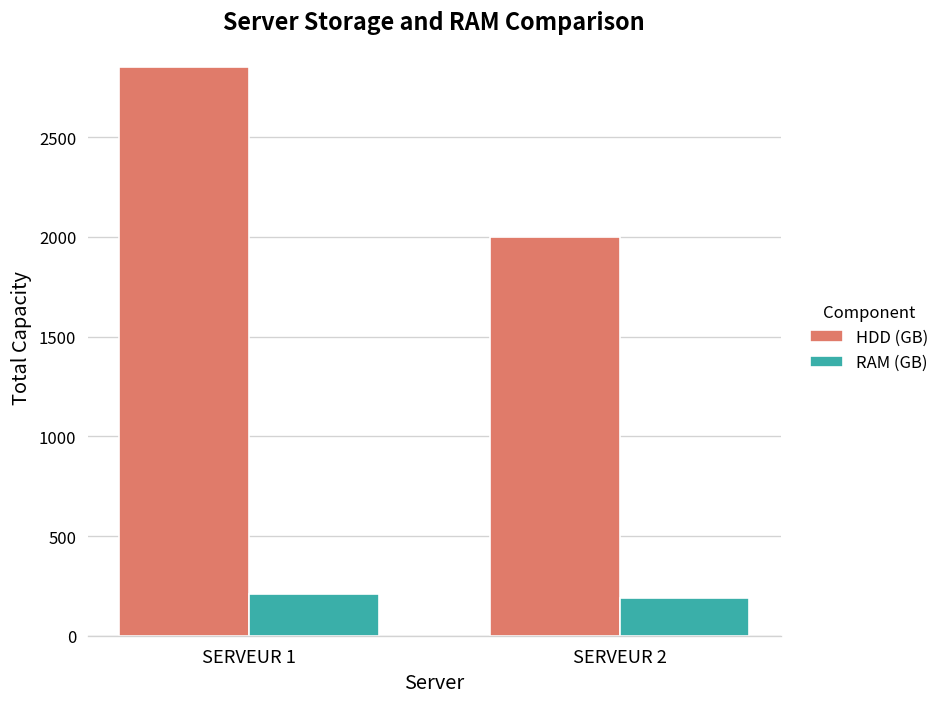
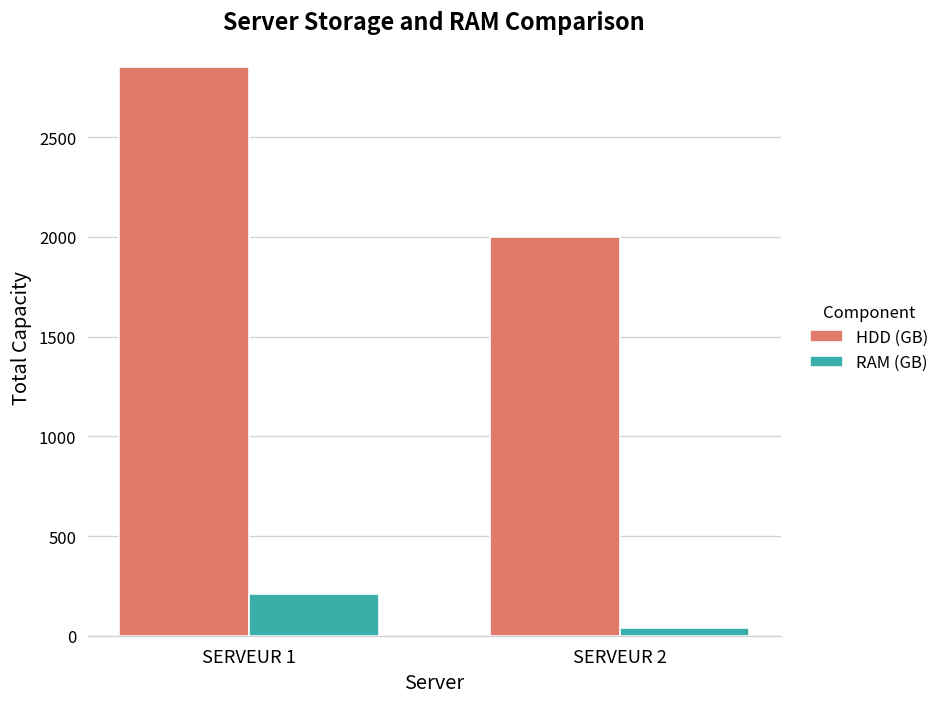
  {
    "HDD (GB)": {
      "SERVEUR 1": 2850,
      "SERVEUR 2": 2000
    },
    "RAM (GB)": {
      "SERVEUR 1": 210,
-     "SERVEUR 2": 190
+     "SERVEUR 2": 40
    }
  }
